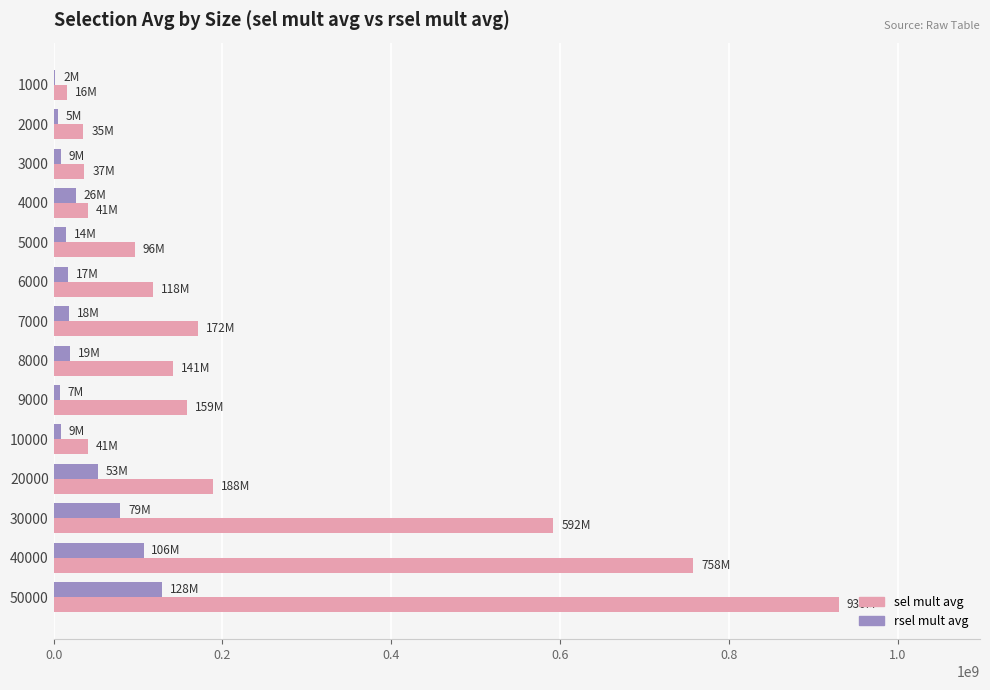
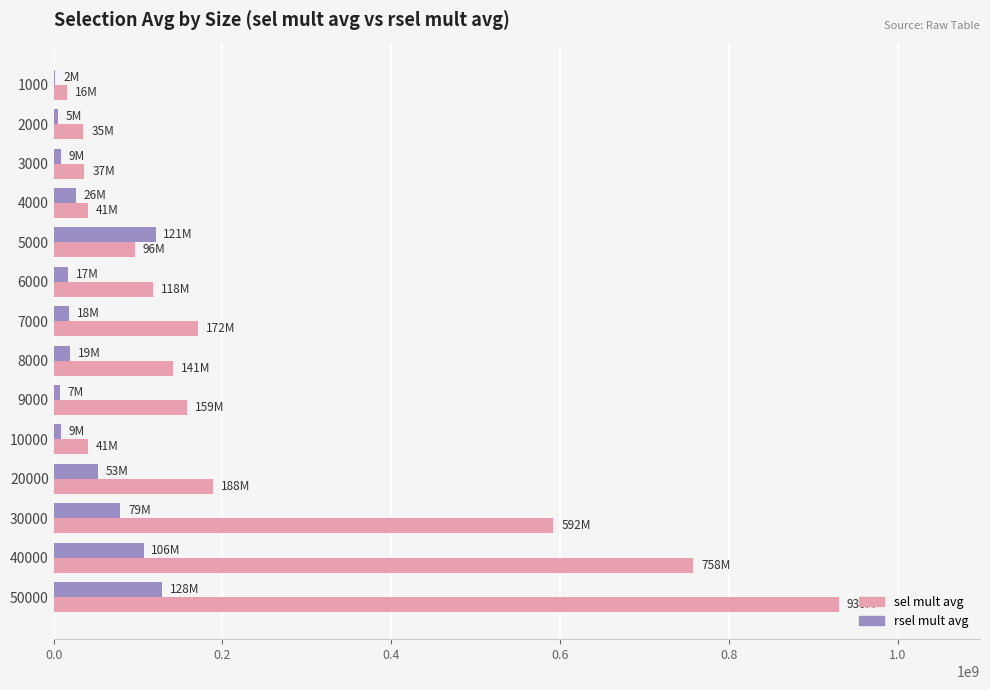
  {
    "sel mult avg": {
      "1000": "16M",
      "2000": "35M",
      "3000": "37M",
      "4000": "41M",
      "5000": "96M",
      "6000": "118M",
      "7000": "172M",
      "8000": "141M",
      "9000": "159M",
      "10000": "41M",
      "20000": "188M",
      "30000": "592M",
      "40000": "758M",
      "50000": "930M"
    },
    "rsel mult avg": {
      "1000": "2M",
      "2000": "5M",
      "3000": "9M",
      "4000": "26M",
-     "5000": "14M",
+     "5000": "121M",
      "6000": "17M",
      "7000": "18M",
      "8000": "19M",
      "9000": "7M",
      "10000": "9M",
      "20000": "53M",
      "30000": "79M",
      "40000": "106M",
      "50000": "128M"
    }
  }
